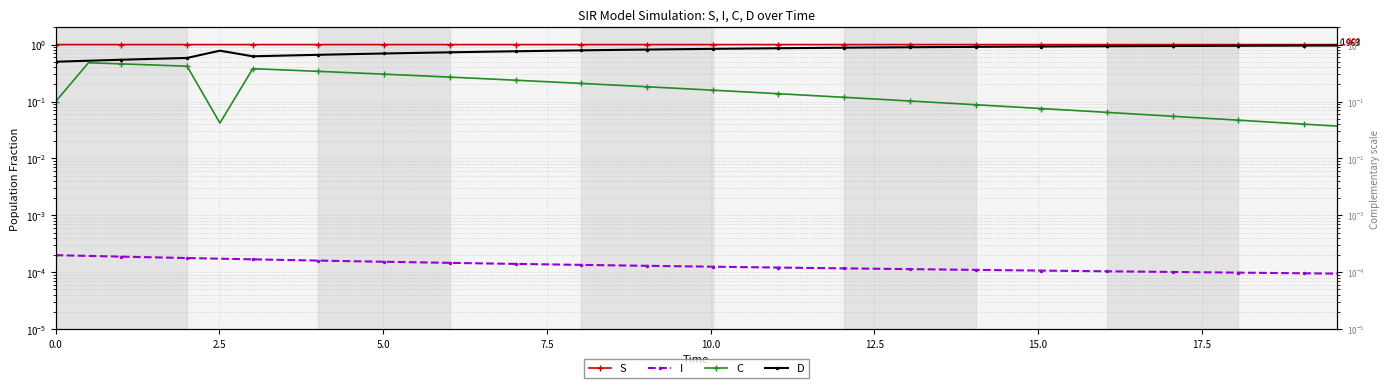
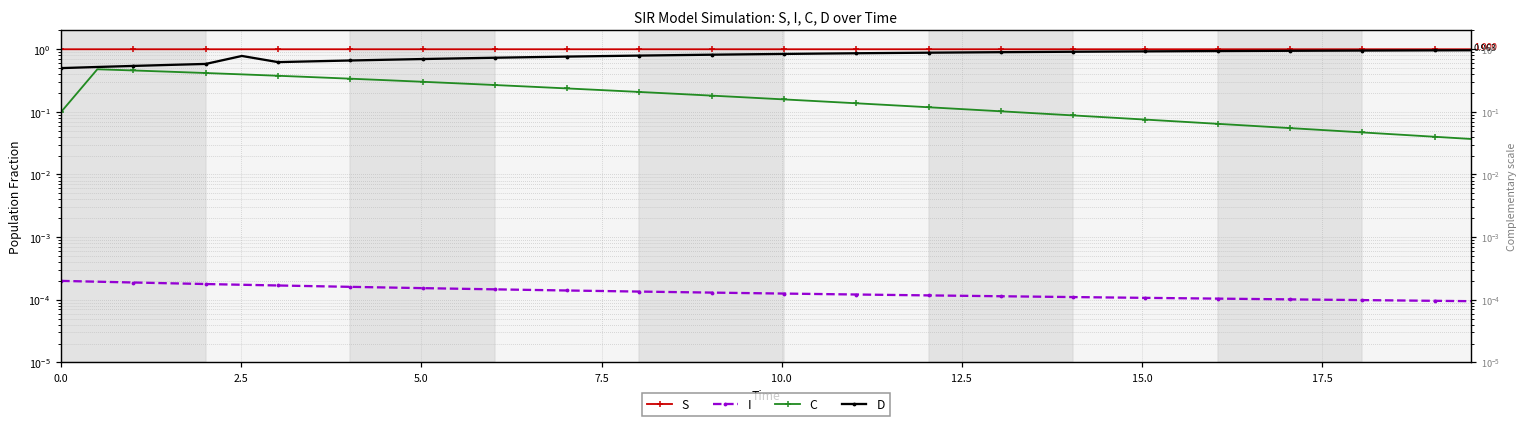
  {
    "S": {
      "0.0": 1.0,
      "2.5": 1.0
    },
    "I": {
      "0.0": 0.00020,
      "2.5": 0.00017
    },
    "C": {
      "0.0": 0.10,
-     "2.5": 0.04
+     "2.5": 0.4
    },
    "D": {
      "0.0": 0.5,
      "2.5": 0.8
    }
  }
